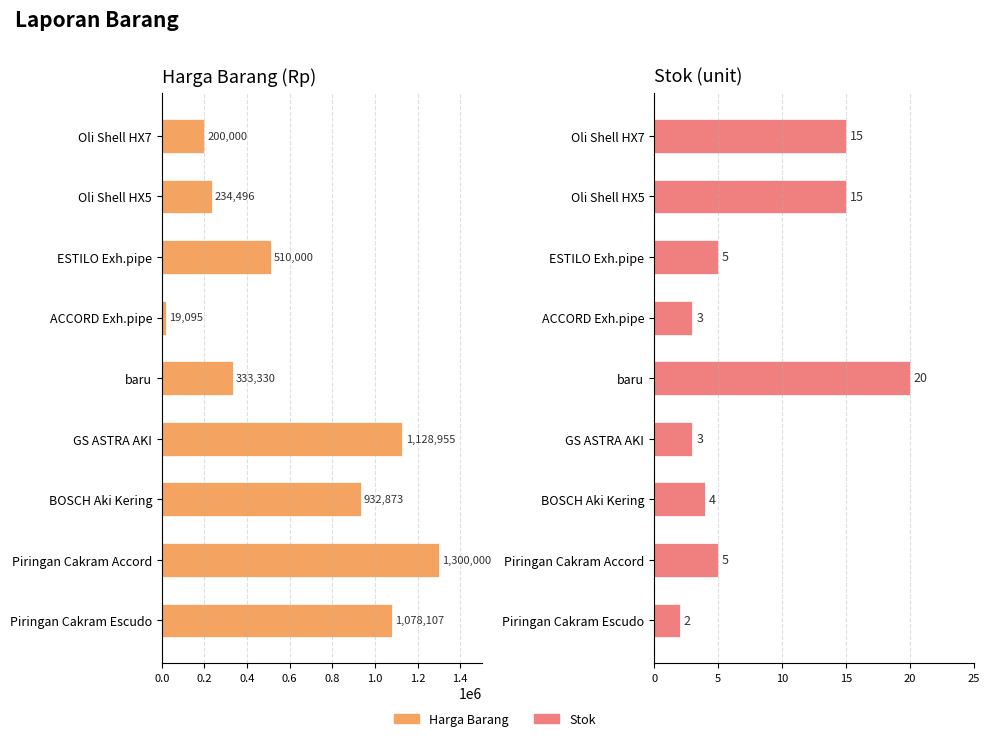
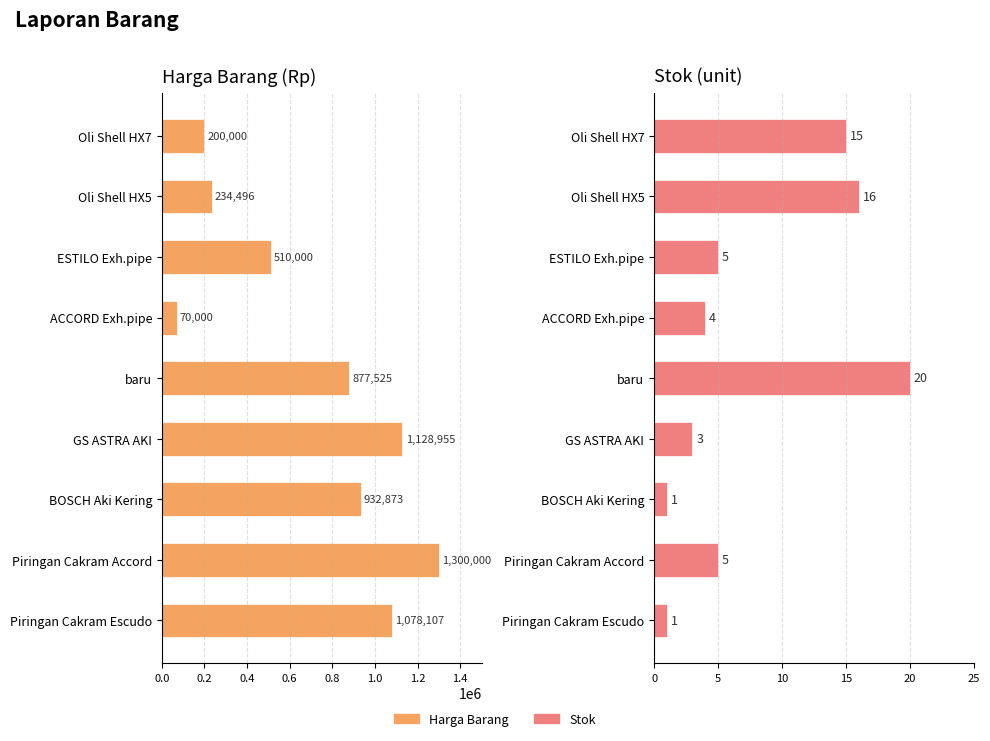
  {
    "Harga Barang (Rp)": {
      "Oli Shell HX7": "200,000",
      "Oli Shell HX5": "234,496",
      "ESTILO Exh.pipe": "510,000",
-     "ACCORD Exh.pipe": "19,095",
-     "baru": "333,330",
+     "ACCORD Exh.pipe": "70,000",
+     "baru": "877,525",
      "GS ASTRA AKI": "1,128,955",
      "BOSCH Aki Kering": "932,873",
      "Piringan Cakram Accord": "1,300,000",
      "Piringan Cakram Escudo": "1,078,107"
    },
    "Stok (unit)": {
      "Oli Shell HX7": "15",
-     "Oli Shell HX5": "15",
+     "Oli Shell HX5": "16",
      "ESTILO Exh.pipe": "5",
-     "ACCORD Exh.pipe": "3",
+     "ACCORD Exh.pipe": "4",
      "baru": "20",
      "GS ASTRA AKI": "3",
-     "BOSCH Aki Kering": "4",
+     "BOSCH Aki Kering": "1",
      "Piringan Cakram Accord": "5",
-     "Piringan Cakram Escudo": "2"
+     "Piringan Cakram Escudo": "1"
    }
  }
